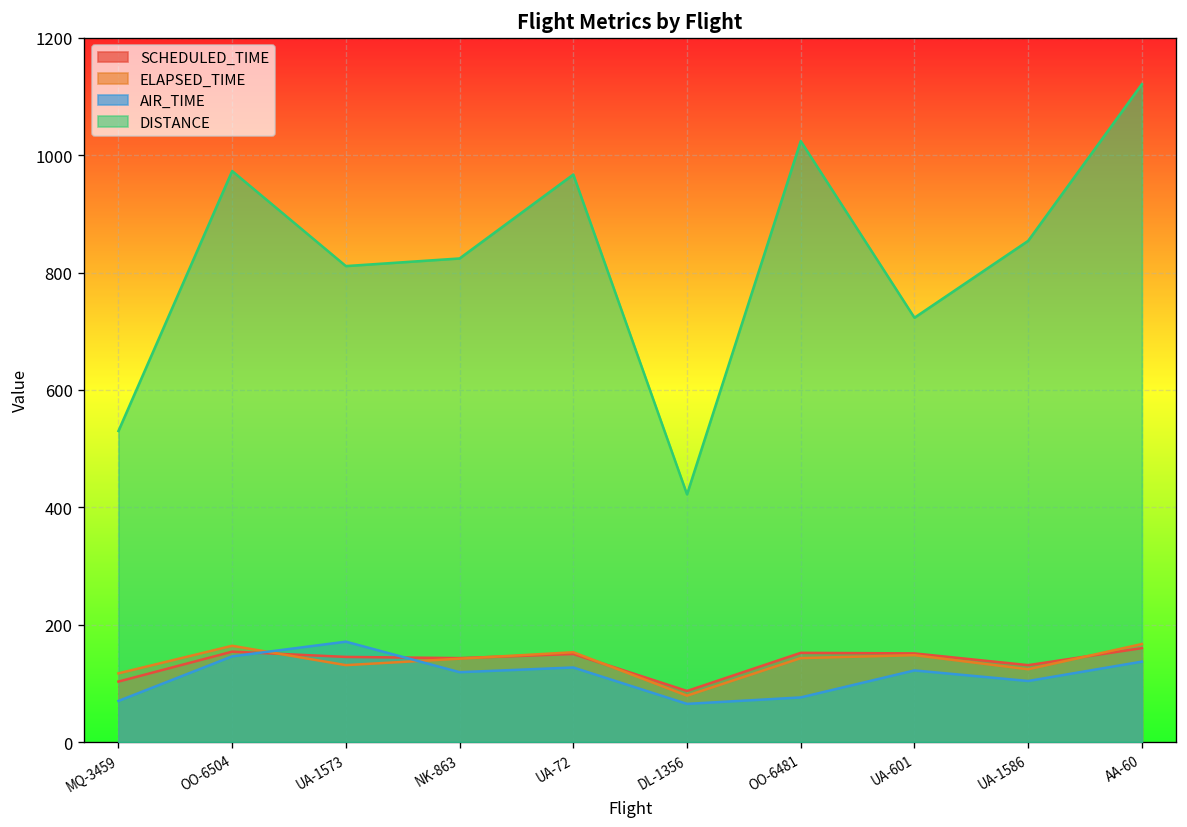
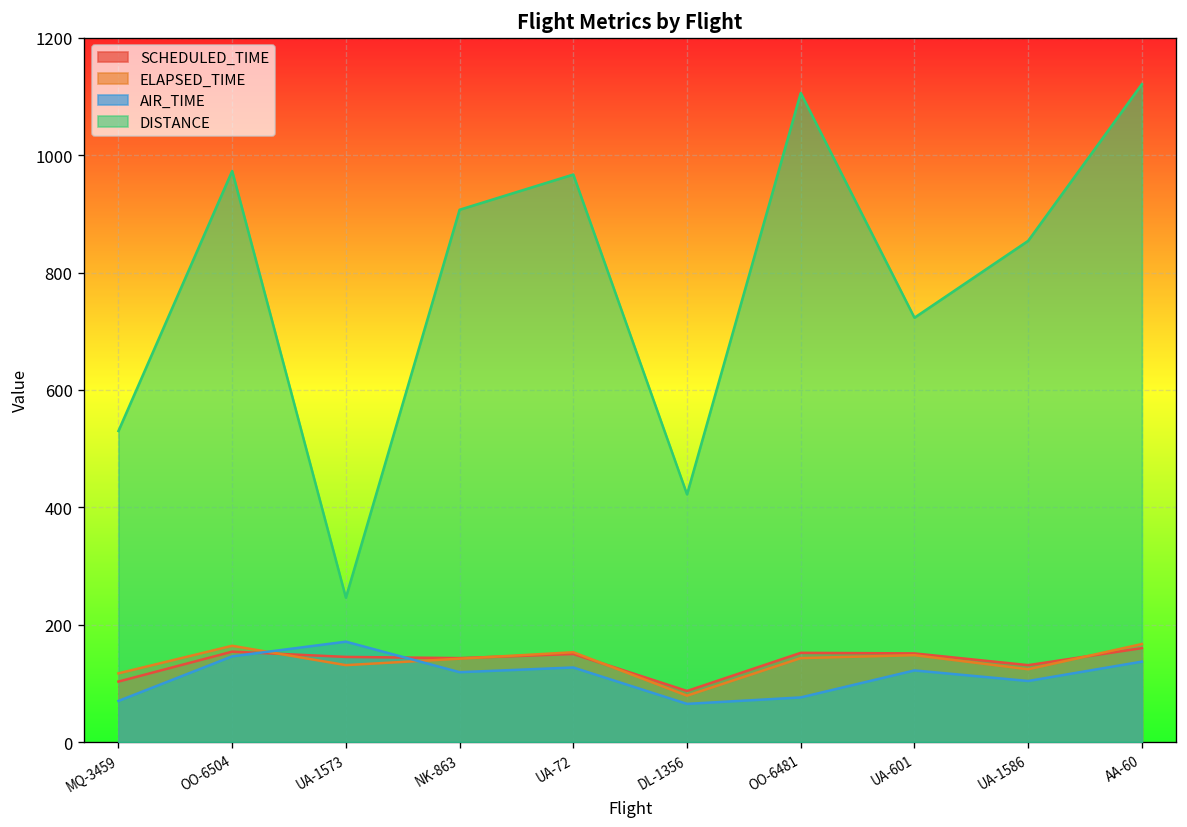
  {
    "AIR_TIME": {
      "MQ-3459": 70,
      "OO-6504": 150,
      "UA-1573": 170,
      "NK-863": 120,
      "UA-72": 130,
      "DL-1356": 70,
      "OO-6481": 80,
      "UA-601": 120,
      "UA-1586": 100,
      "AA-60": 140
    },
    "DISTANCE": {
      "MQ-3459": 530,
      "OO-6504": 970,
-     "UA-1573": 810,
-     "NK-863": 820,
+     "UA-1573": 250,
+     "NK-863": 910,
      "UA-72": 970,
      "DL-1356": 420,
-     "OO-6481": 1020,
+     "OO-6481": 1110,
      "UA-601": 720,
      "UA-1586": 850,
      "AA-60": 1120
    }
  }
